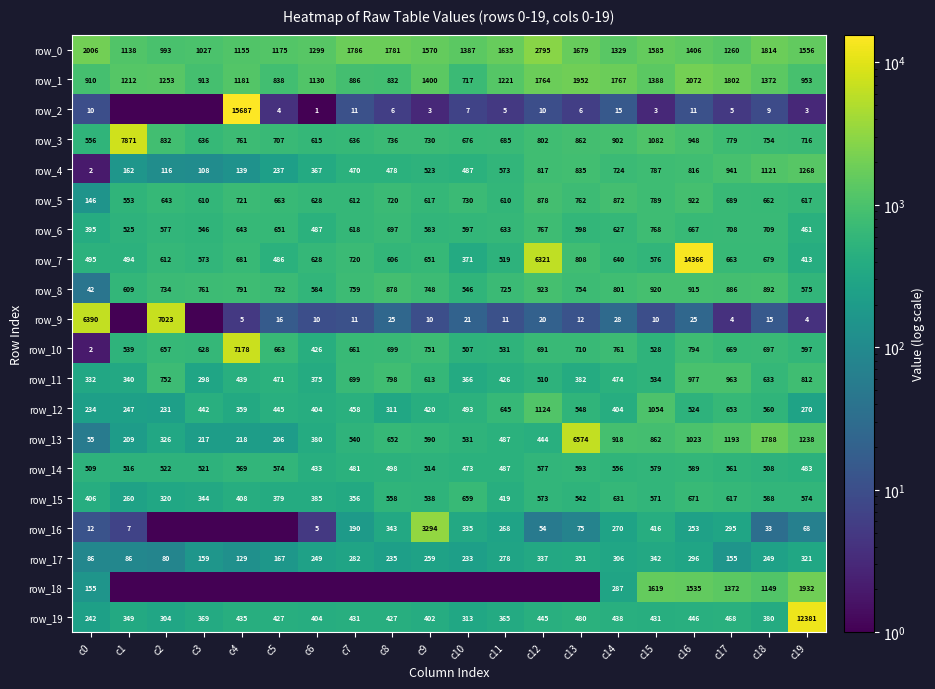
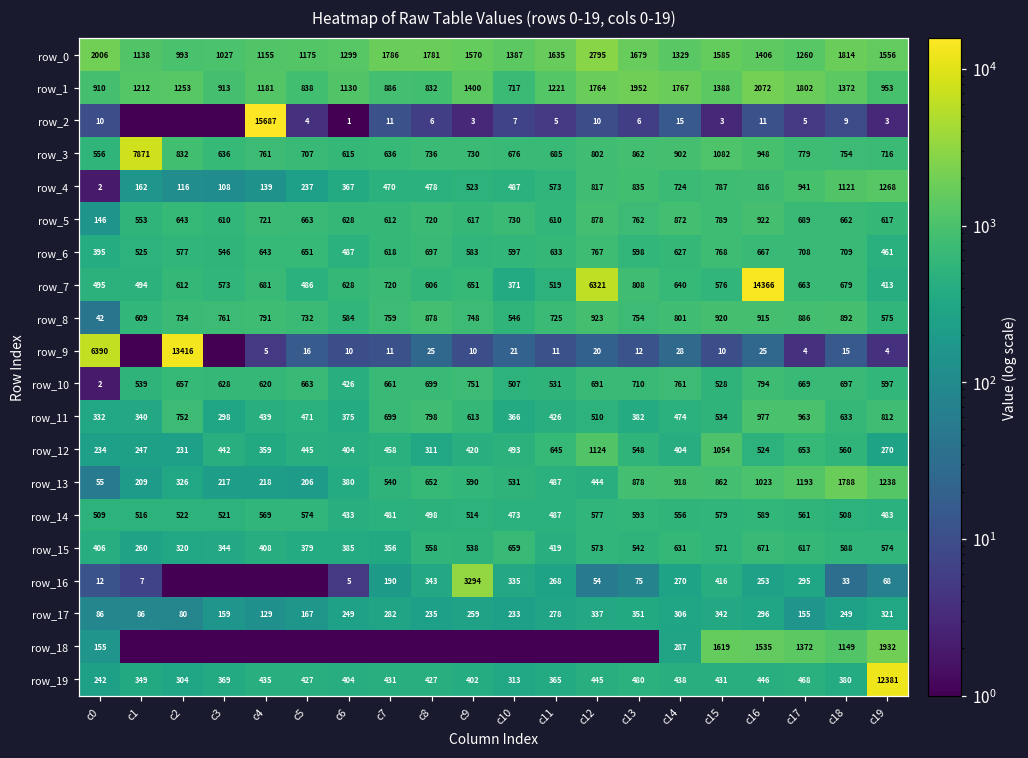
  {
    "row_9": {
      "c0": 6390,
-     "c2": 7023,
+     "c2": 13416,
      "c4": 5,
      "c5": 16,
      "c6": 10,
      "c7": 11,
      "c8": 25,
      "c9": 10,
      "c10": 21,
      "c11": 11,
      "c12": 20,
      "c13": 12,
      "c14": 28,
      "c15": 10,
      "c16": 25,
      "c17": 4,
      "c18": 15,
      "c19": 4
    },
    "row_10": {
      "c0": 2,
      "c1": 539,
      "c2": 657,
      "c3": 628,
-     "c4": 7178,
+     "c4": 620,
      "c5": 663,
      "c6": 426,
      "c7": 661,
      "c8": 699,
      "c9": 751,
      "c10": 507,
      "c11": 531,
      "c12": 691,
      "c13": 710,
      "c14": 761,
      "c15": 528,
      "c16": 794,
      "c17": 669,
      "c18": 697,
      "c19": 597
    },
    "row_13": {
      "c0": 55,
      "c1": 209,
      "c2": 326,
      "c3": 217,
      "c4": 218,
      "c5": 206,
      "c6": 380,
      "c7": 540,
      "c8": 652,
      "c9": 590,
      "c10": 531,
      "c11": 487,
      "c12": 444,
-     "c13": 6574,
+     "c13": 878,
      "c14": 918,
      "c15": 862,
      "c16": 1023,
      "c17": 1193,
      "c18": 1788,
      "c19": 1238
    }
  }
